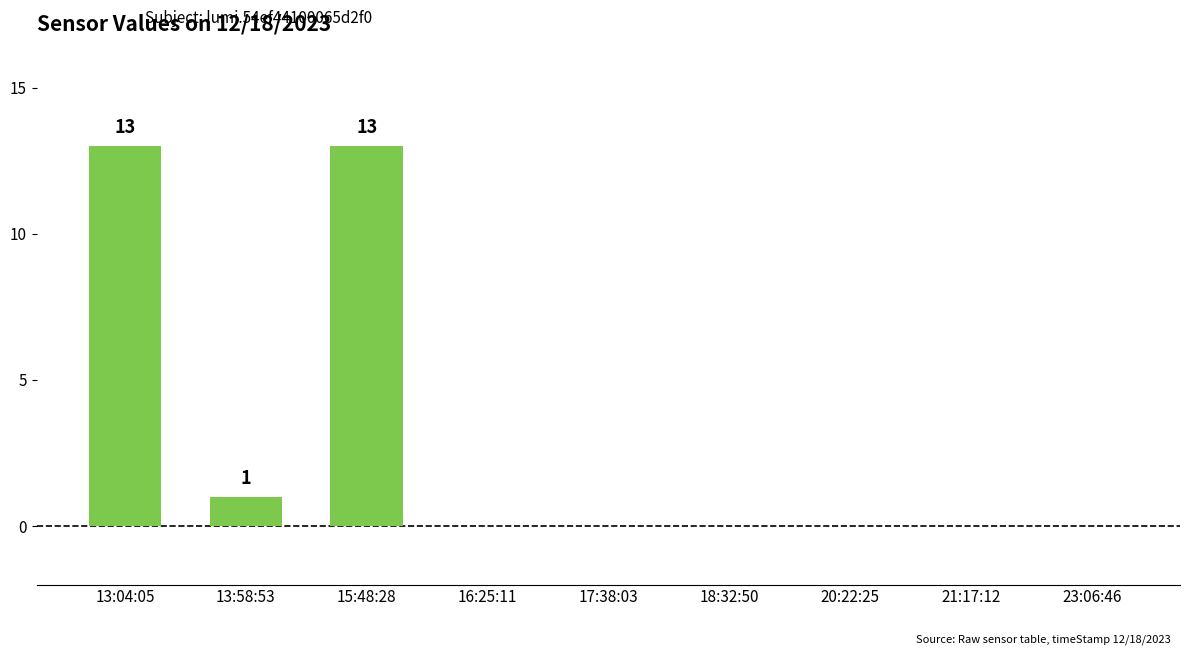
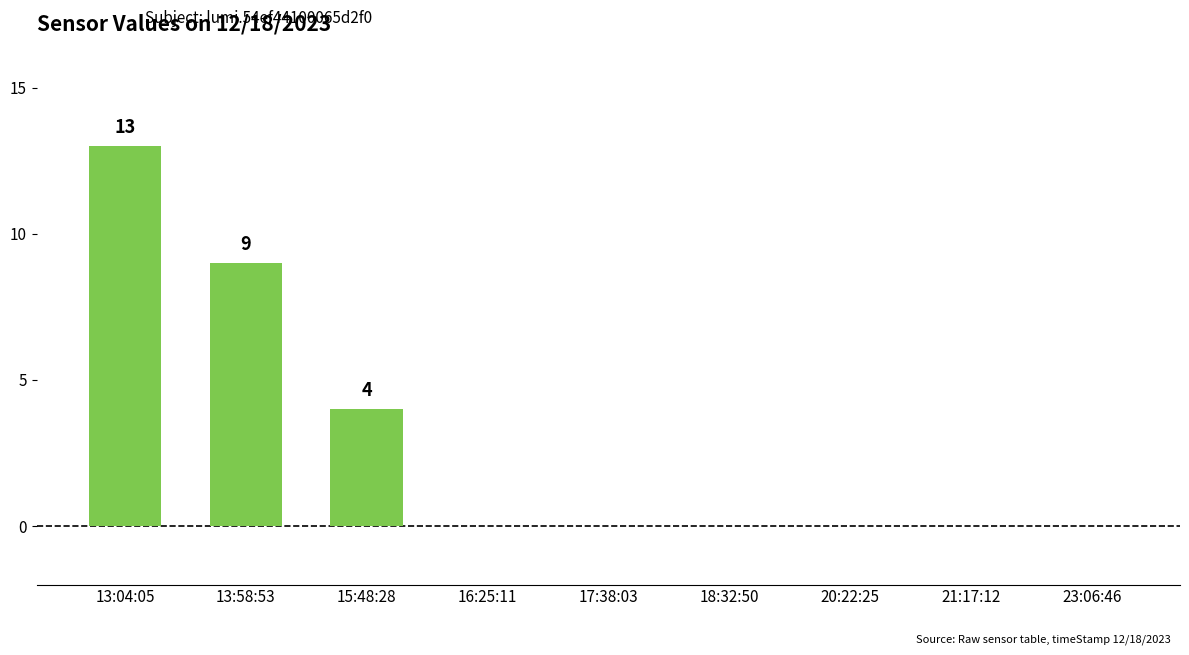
  {
    "13:04:05": 13,
-   "13:58:53": 1,
-   "15:48:28": 13
+   "13:58:53": 9,
+   "15:48:28": 4
  }
